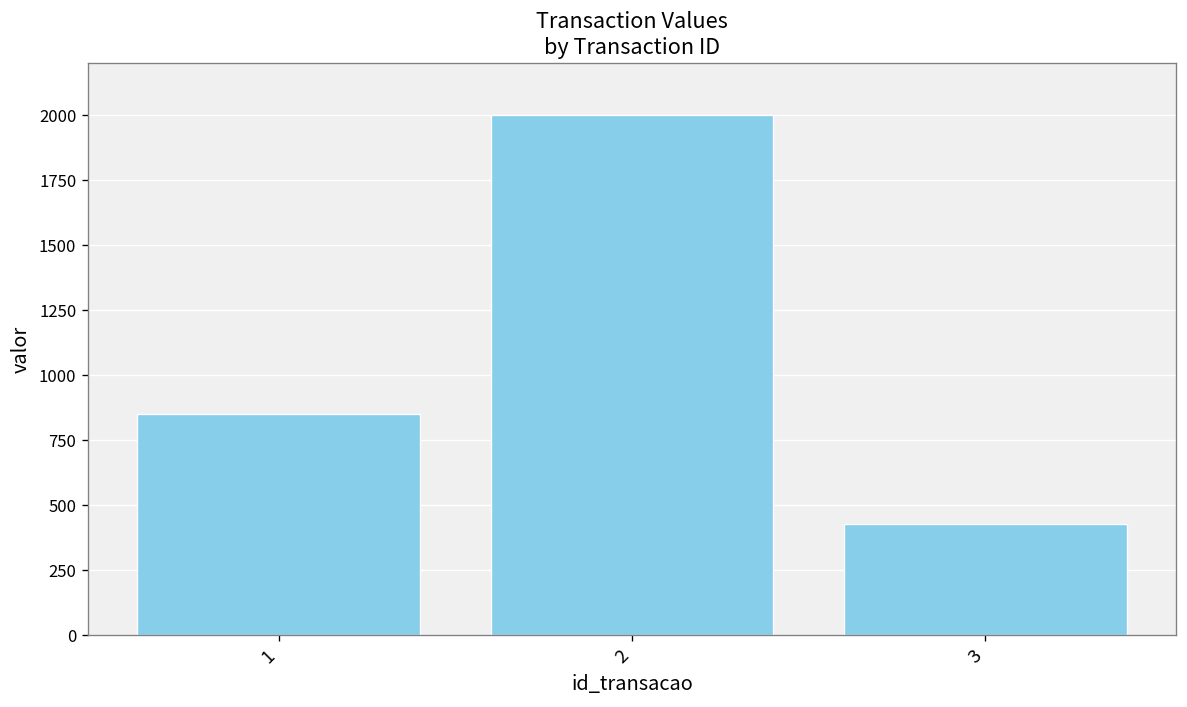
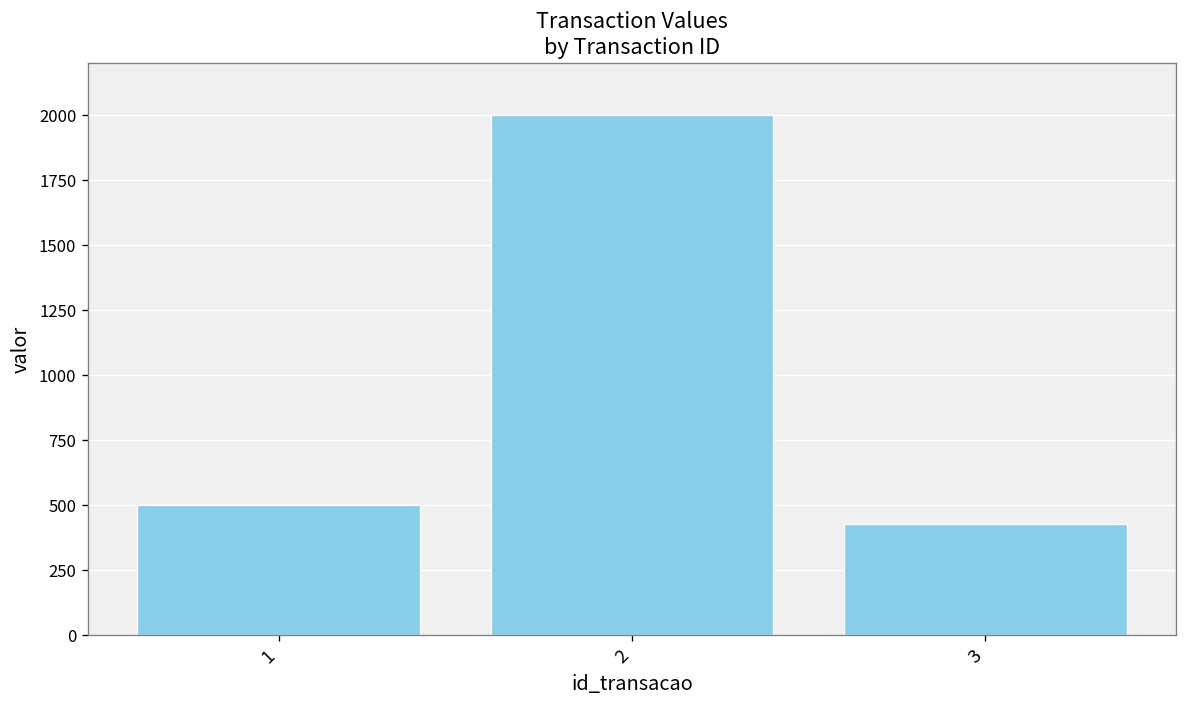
  {
-   "1": 850,
+   "1": 500,
    "2": 2000,
    "3": 420
  }
